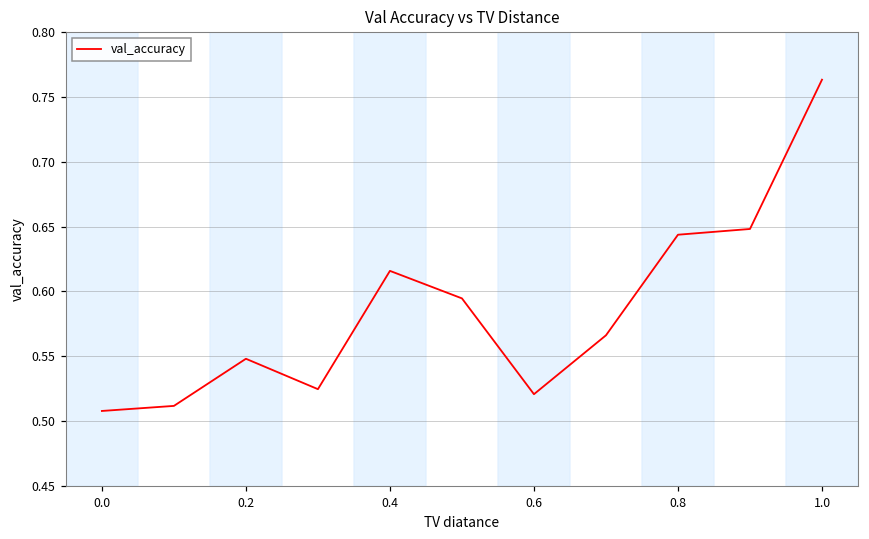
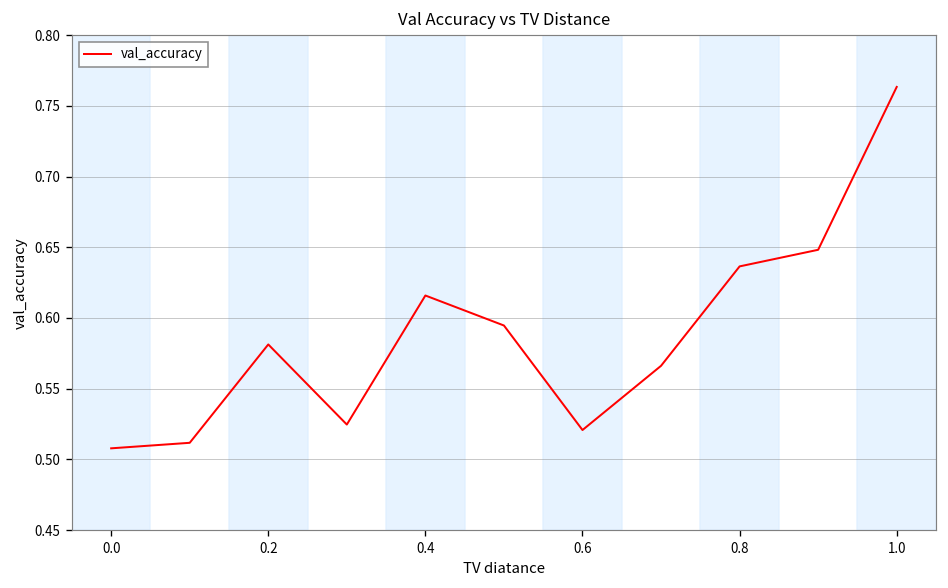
  {
    "0.0": 0.508,
-   "0.2": 0.548,
+   "0.2": 0.581,
    "0.4": 0.616,
    "0.6": 0.521,
-   "0.8": 0.644,
+   "0.8": 0.636,
    "1.0": 0.763
  }
